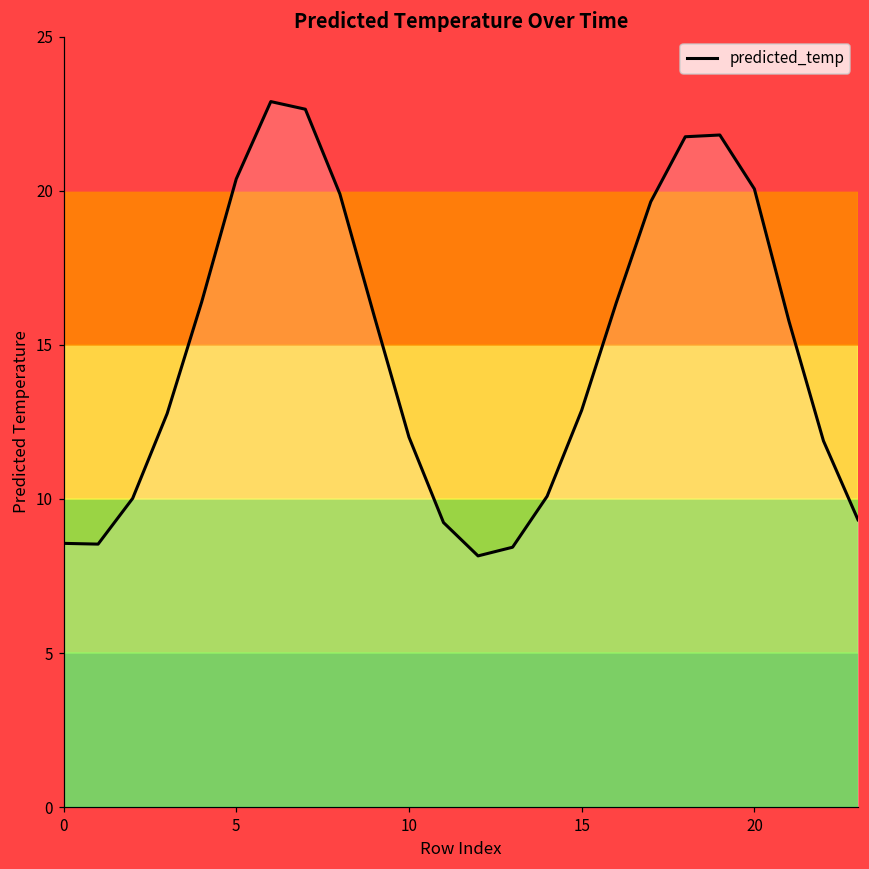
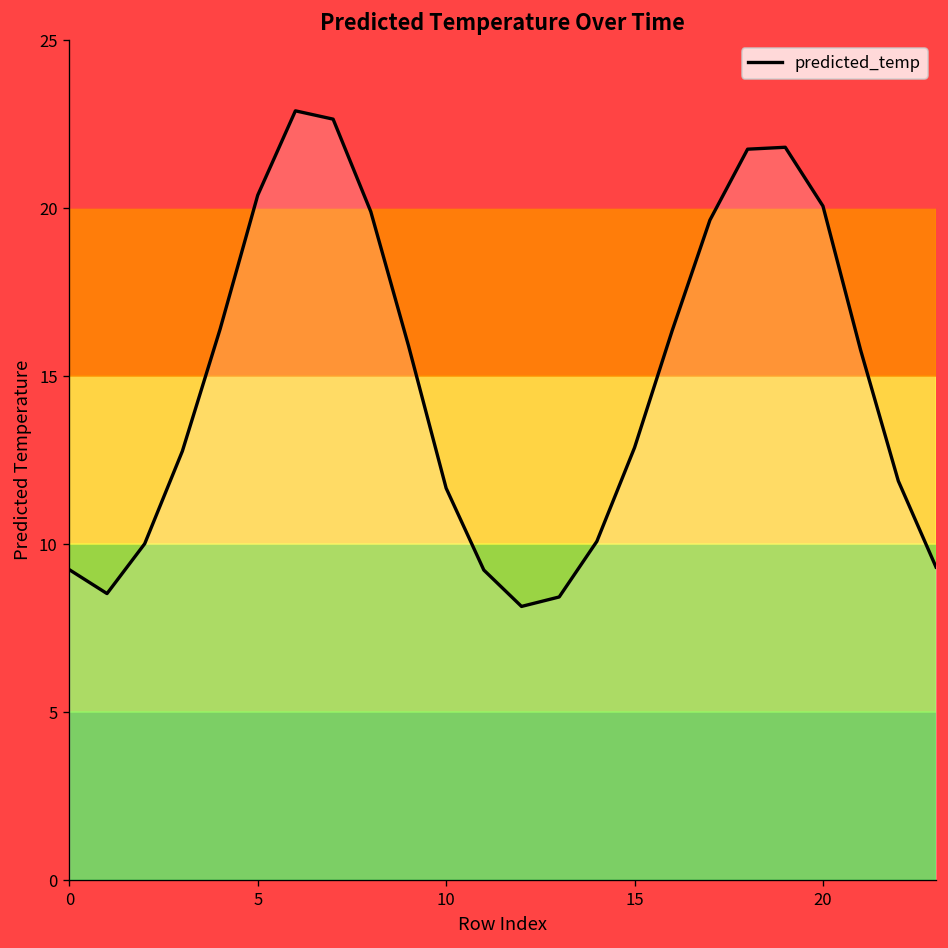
  {
-   "0": 8.6,
+   "0": 9.2,
    "5": 20.4,
-   "10": 12.0,
+   "10": 11.7,
    "15": 12.9,
    "20": 20.1
  }
